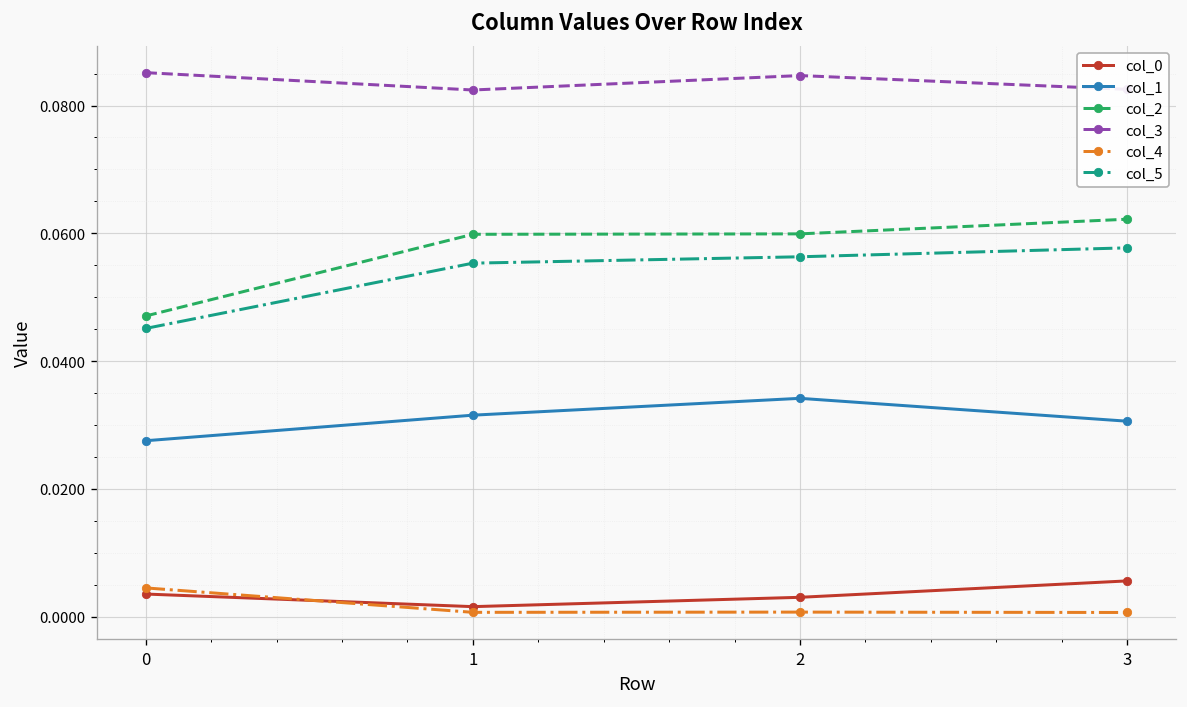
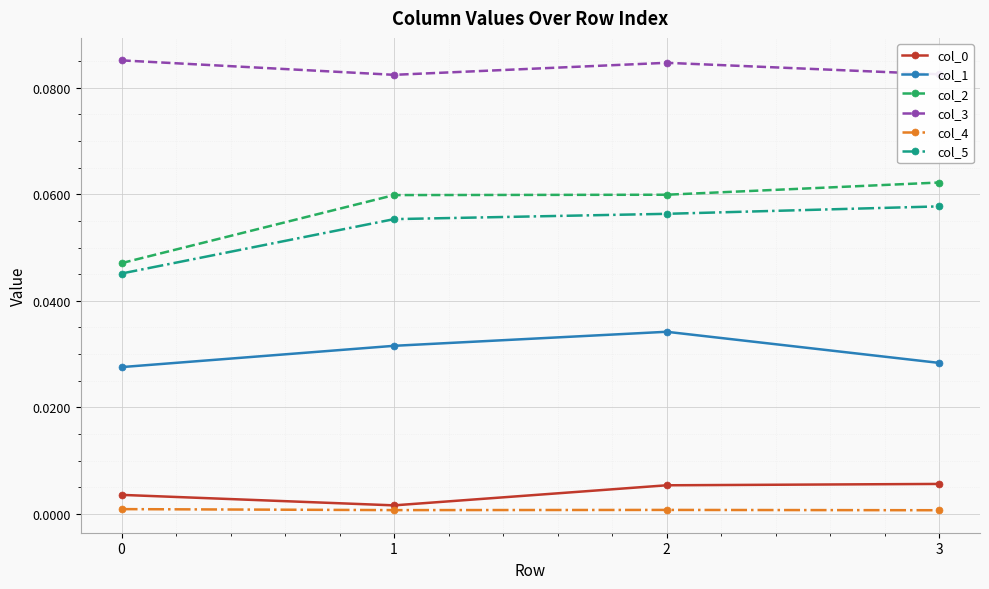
  {
    "col_0": {
      "0": 0.004,
      "1": 0.002,
-     "2": 0.003,
+     "2": 0.005,
      "3": 0.006
    },
    "col_1": {
      "0": 0.028,
      "1": 0.032,
      "2": 0.034,
-     "3": 0.031
+     "3": 0.028
    },
    "col_3": {
      "0": 0.085,
      "1": 0.082,
      "2": 0.085
    },
    "col_4": {
-     "0": 0.005,
+     "0": 0.001,
      "1": 0.001,
      "2": 0.001,
      "3": 0.001
    }
  }
